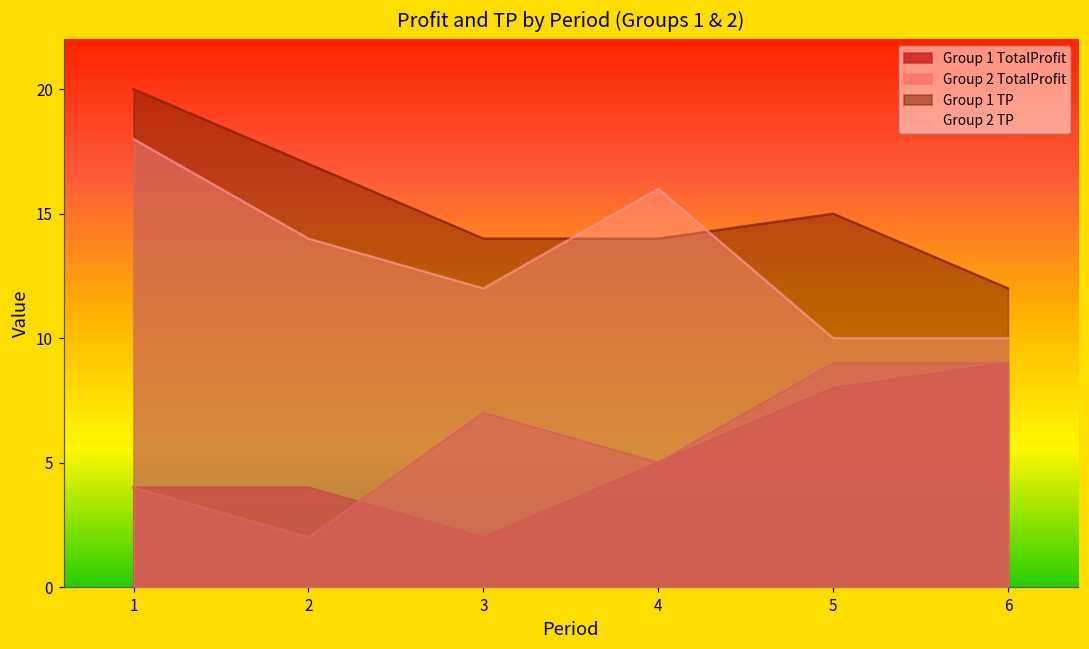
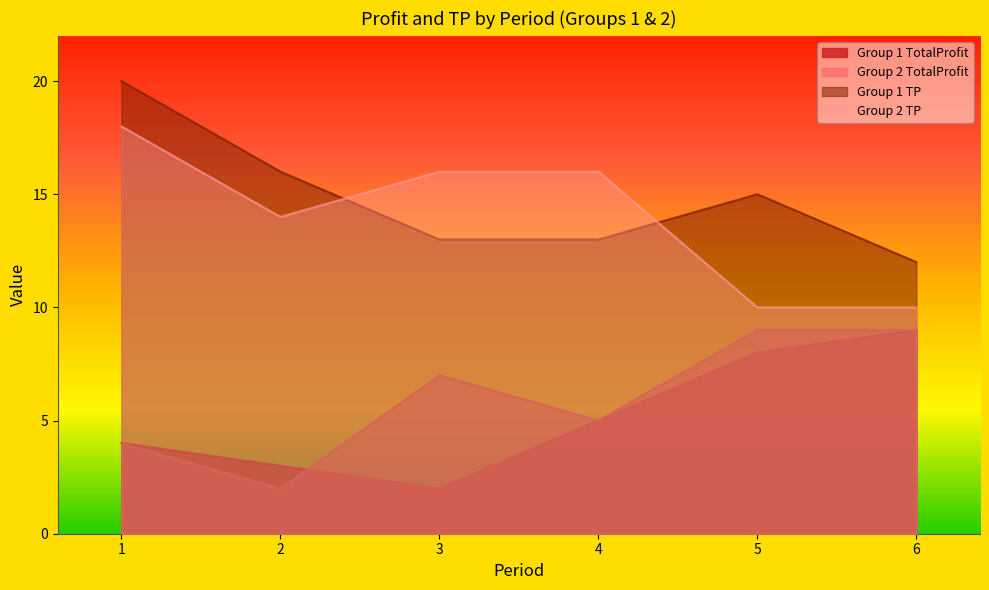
  {
    "Group 1 TotalProfit": {
-     "2": 4,
+     "2": 3,
      "3": 2,
      "5": 8
    },
    "Group 2 TotalProfit": {
      "2": 2,
      "3": 7,
      "5": 9
    },
    "Group 1 TP": {
      "1": 20,
-     "2": 17,
-     "3": 14,
-     "4": 14,
+     "2": 16,
+     "3": 13,
+     "4": 13,
      "5": 15,
      "6": 12
    },
    "Group 2 TP": {
      "1": 18,
      "2": 14,
-     "3": 12,
+     "3": 16,
      "4": 16,
      "5": 10,
      "6": 10
    }
  }
